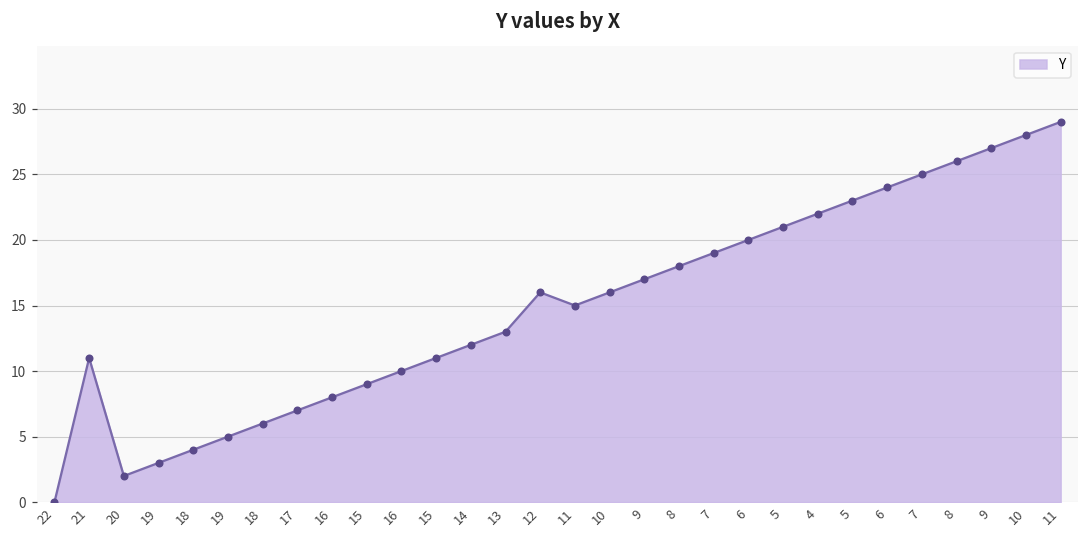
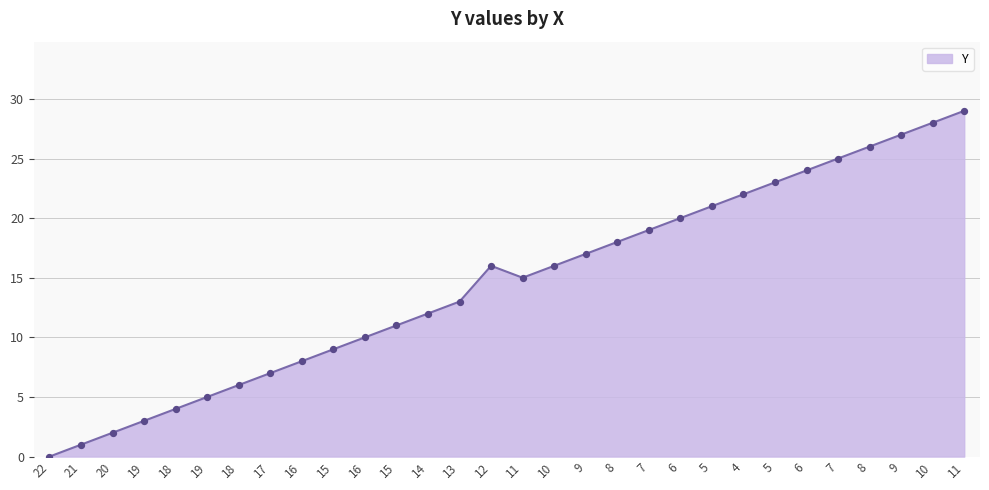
  {
    "22": 0,
-   "21": 11,
+   "21": 1,
    "20": 2,
    "17": 7,
    "14": 12,
    "13": 13,
    "12": 16,
    "4": 22
  }
